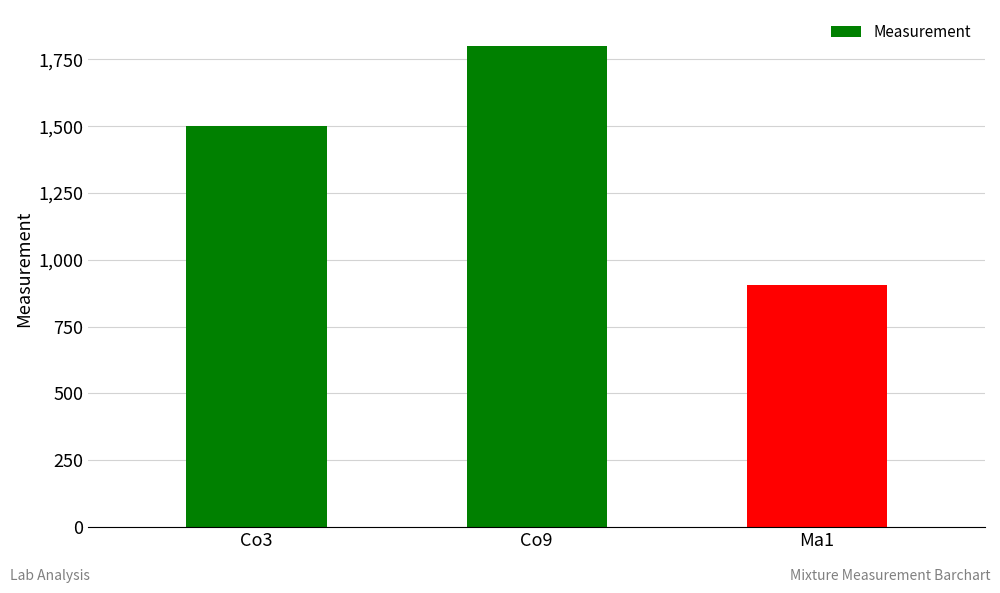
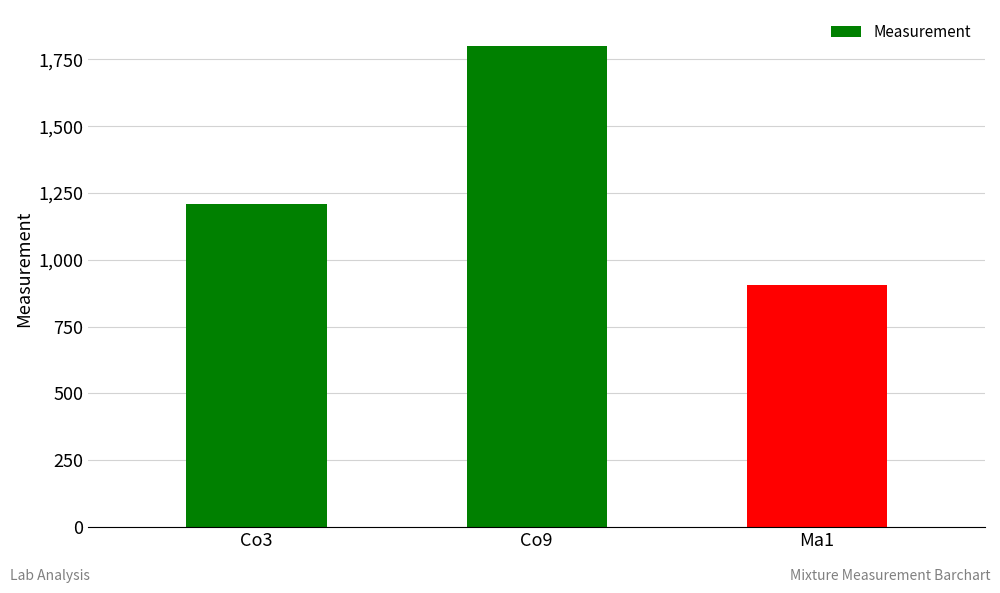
  {
-   "Co3": "1,500",
+   "Co3": "1,210",
    "Co9": "1,800",
    "Ma1": "900"
  }
